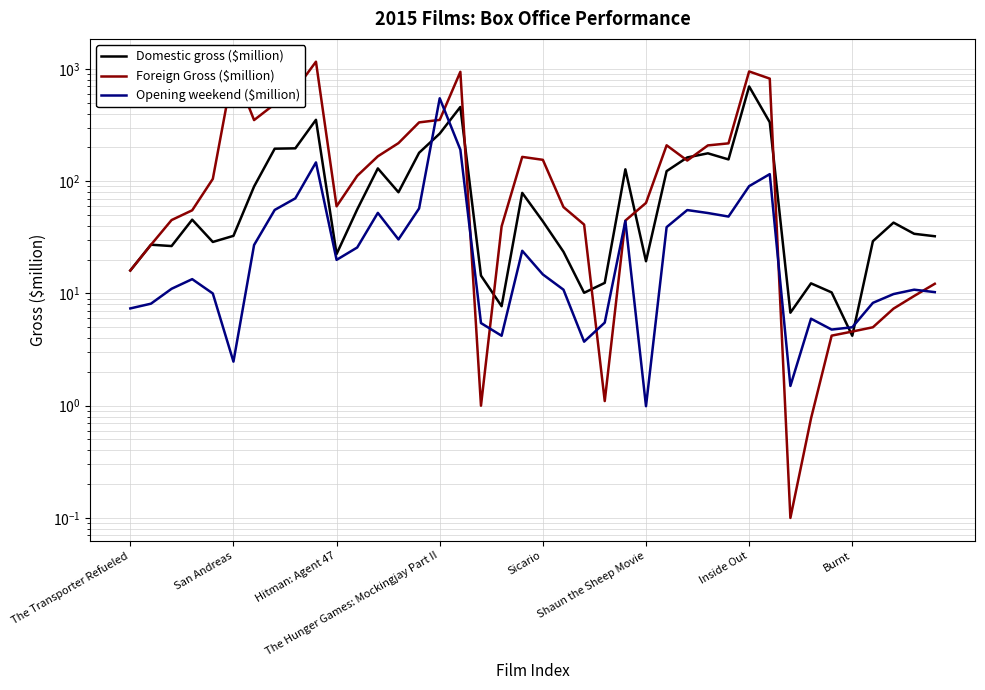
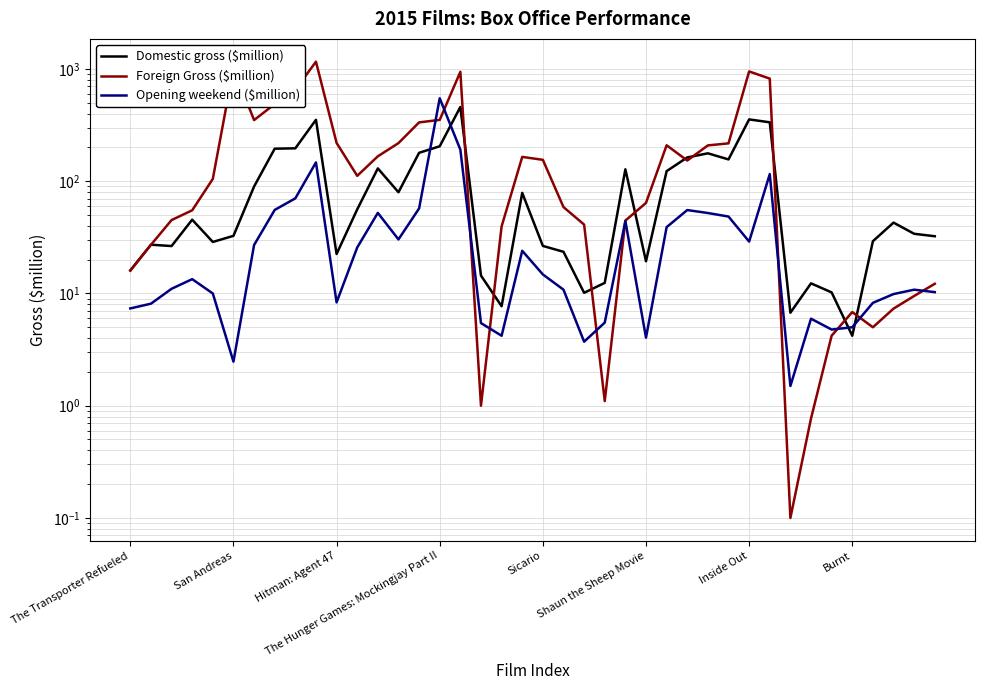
  {
    "Domestic gross ($million)": {
      "San Andreas": 33,
      "Hitman: Agent 47": 22,
-     "The Hunger Games: Mockingjay Part II": 270,
-     "Sicario": 44,
+     "The Hunger Games: Mockingjay Part II": 200,
+     "Sicario": 27,
      "Shaun the Sheep Movie": 19,
-     "Inside Out": 700,
+     "Inside Out": 360,
      "Burnt": 4
    },
    "Foreign Gross ($million)": {
-     "Hitman: Agent 47": 60,
+     "Hitman: Agent 47": 220,
      "The Hunger Games: Mockingjay Part II": 350,
      "Sicario": 160,
      "Shaun the Sheep Movie": 60,
      "Inside Out": 1000,
-     "Burnt": 4.6
+     "Burnt": 7
    },
    "Opening weekend ($million)": {
      "The Transporter Refueled": 7,
      "San Andreas": 2.5,
-     "Hitman: Agent 47": 20,
+     "Hitman: Agent 47": 8,
      "The Hunger Games: Mockingjay Part II": 500,
      "Sicario": 15,
-     "Shaun the Sheep Movie": 1.0,
-     "Inside Out": 90,
+     "Shaun the Sheep Movie": 4.0,
+     "Inside Out": 29,
      "Burnt": 5
    }
  }
